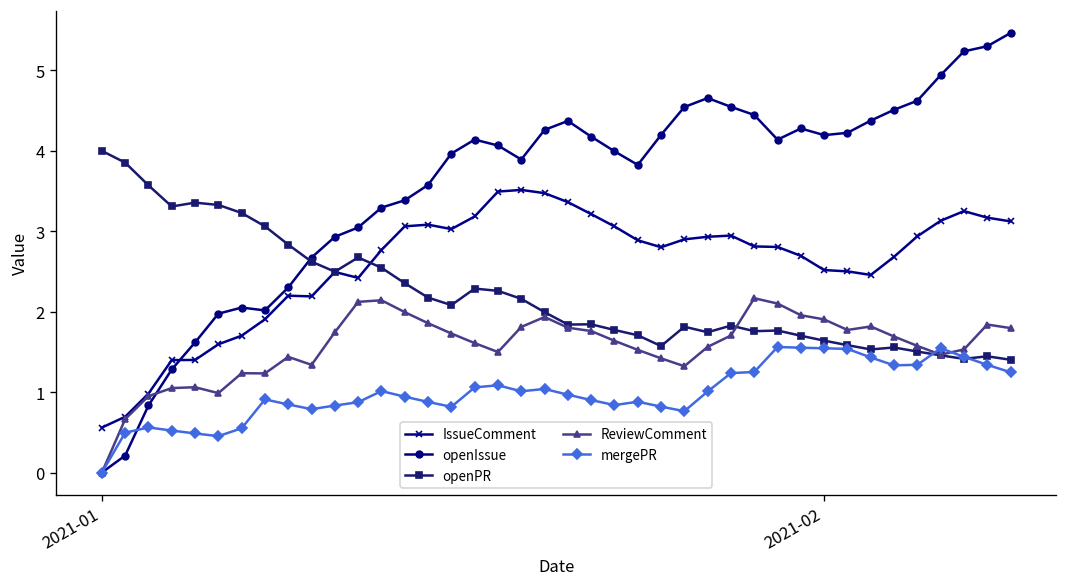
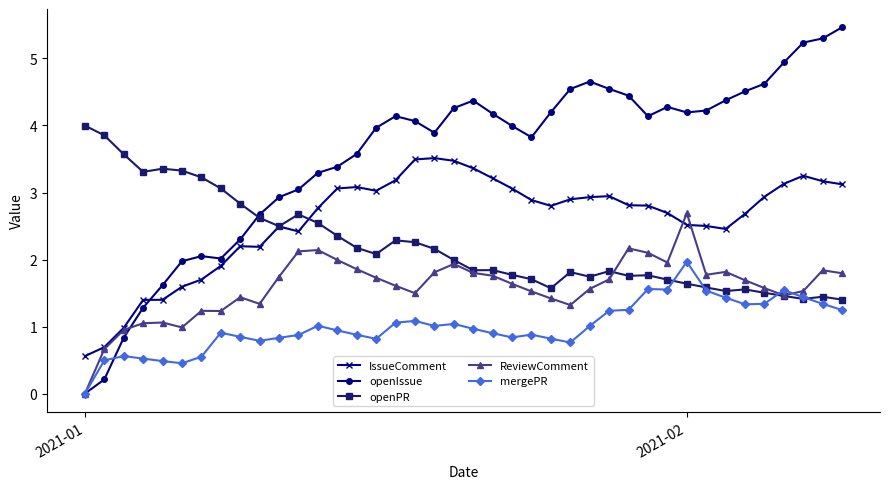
  {
    "ReviewComment": {
-     "2021-02": 1.9
+     "2021-02": 2.7
    },
    "mergePR": {
-     "2021-02": 1.5
+     "2021-02": 2.0
    }
  }
